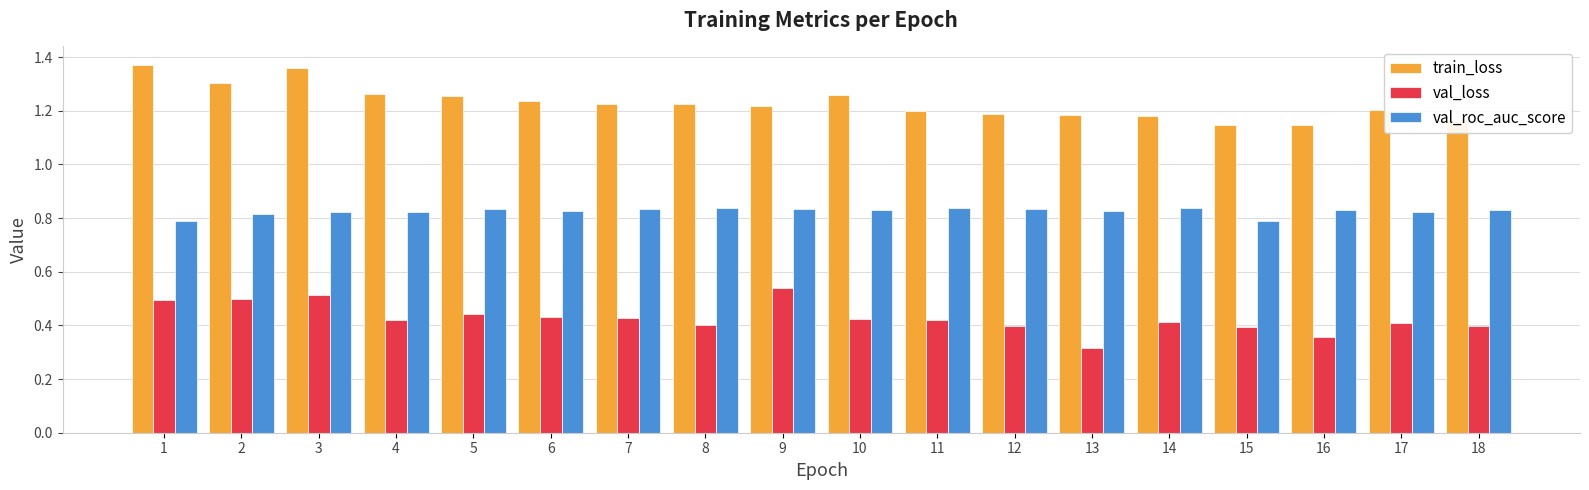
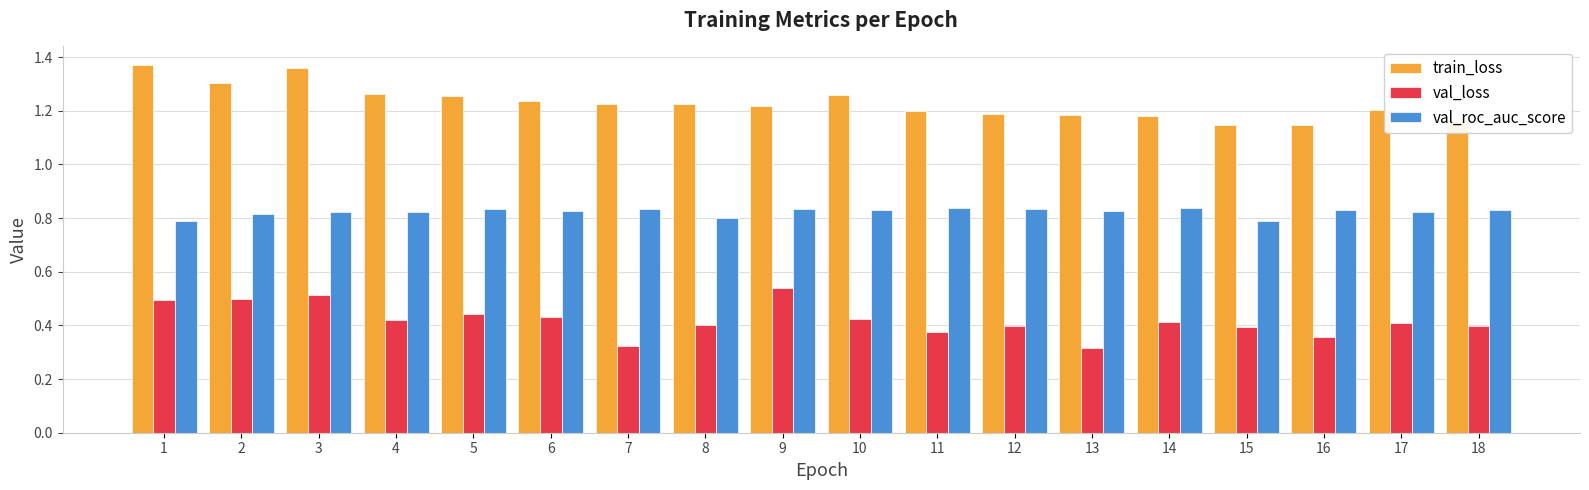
  {
    "train_loss": {
      "1": 1.37,
      "2": 1.30,
      "3": 1.36,
      "4": 1.26,
      "5": 1.26,
      "6": 1.24,
      "7": 1.23,
      "8": 1.23,
      "9": 1.22,
      "10": 1.26,
      "11": 1.20,
      "12": 1.19,
      "13": 1.18,
      "14": 1.18,
      "15": 1.15,
      "16": 1.15,
      "17": 1.20
    },
    "val_loss": {
      "1": 0.50,
      "2": 0.50,
      "3": 0.51,
      "4": 0.42,
      "5": 0.44,
      "6": 0.43,
-     "7": 0.43,
+     "7": 0.32,
      "8": 0.40,
      "9": 0.54,
      "10": 0.42,
-     "11": 0.42,
+     "11": 0.38,
      "12": 0.40,
      "13": 0.32,
      "14": 0.41,
      "15": 0.39,
      "16": 0.35,
      "17": 0.41,
      "18": 0.40
    },
    "val_roc_auc_score": {
      "1": 0.79,
      "2": 0.81,
      "3": 0.82,
      "4": 0.82,
      "5": 0.83,
      "6": 0.83,
      "7": 0.83,
-     "8": 0.84,
+     "8": 0.80,
      "9": 0.83,
      "10": 0.83,
      "11": 0.84,
      "12": 0.83,
      "13": 0.83,
      "14": 0.84,
      "15": 0.79,
      "16": 0.83,
      "17": 0.82,
      "18": 0.83
    }
  }
